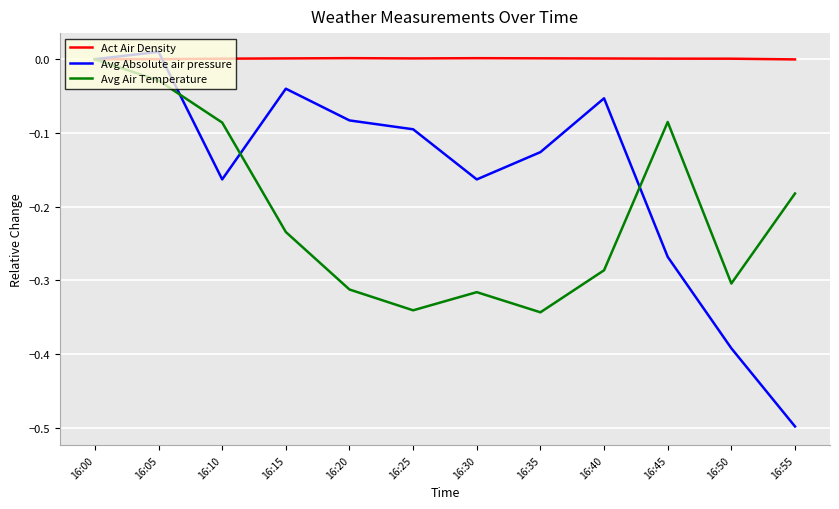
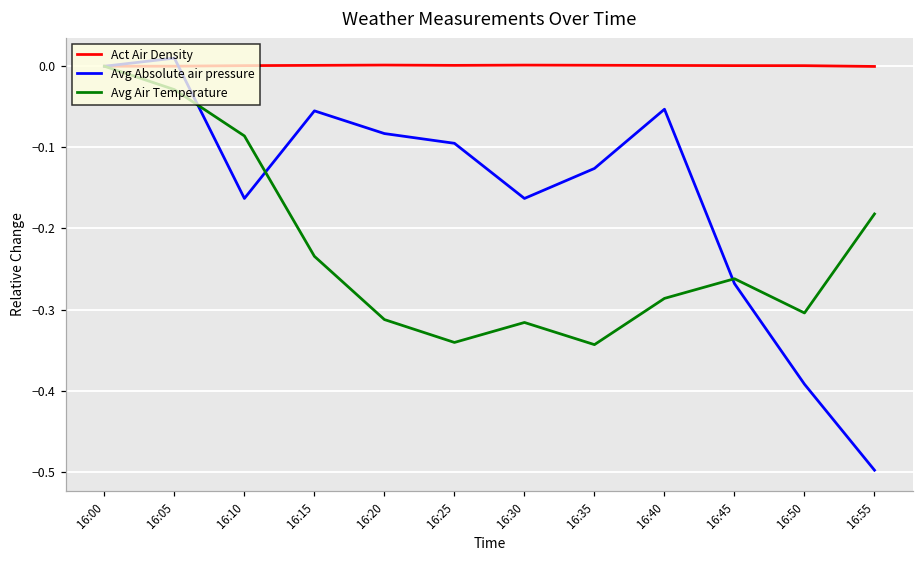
  {
    "Act Air Density": {
      "16:15": 0.00,
      "16:20": 0.00,
      "16:25": 0.00,
      "16:30": 0.00,
      "16:35": 0.00,
      "16:40": 0.00,
      "16:45": 0.00,
      "16:50": 0.00,
      "16:55": 0.00
    },
    "Avg Absolute air pressure": {
      "16:10": -0.16,
-     "16:15": -0.04,
+     "16:15": -0.06,
      "16:20": -0.08,
      "16:25": -0.10,
      "16:30": -0.16,
      "16:35": -0.13,
      "16:40": -0.05,
      "16:45": -0.27,
      "16:50": -0.39,
      "16:55": -0.50
    },
    "Avg Air Temperature": {
      "16:10": -0.09,
      "16:15": -0.23,
      "16:20": -0.31,
      "16:25": -0.34,
      "16:30": -0.32,
      "16:35": -0.34,
      "16:40": -0.29,
-     "16:45": -0.09,
+     "16:45": -0.26,
      "16:50": -0.30,
      "16:55": -0.18
    }
  }
